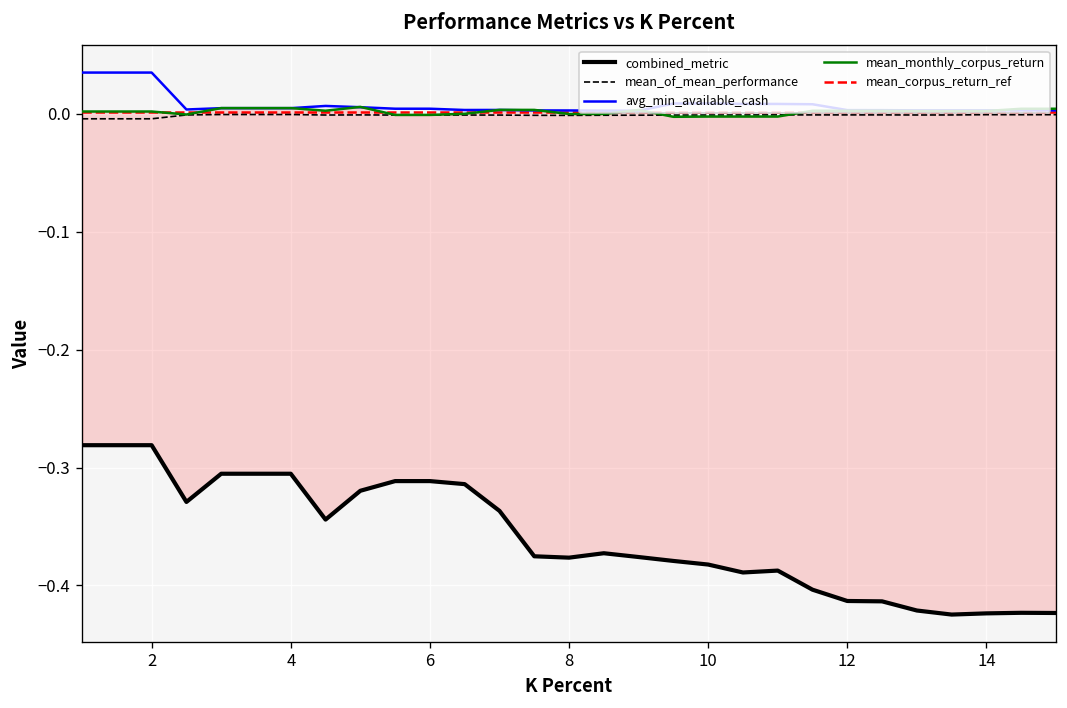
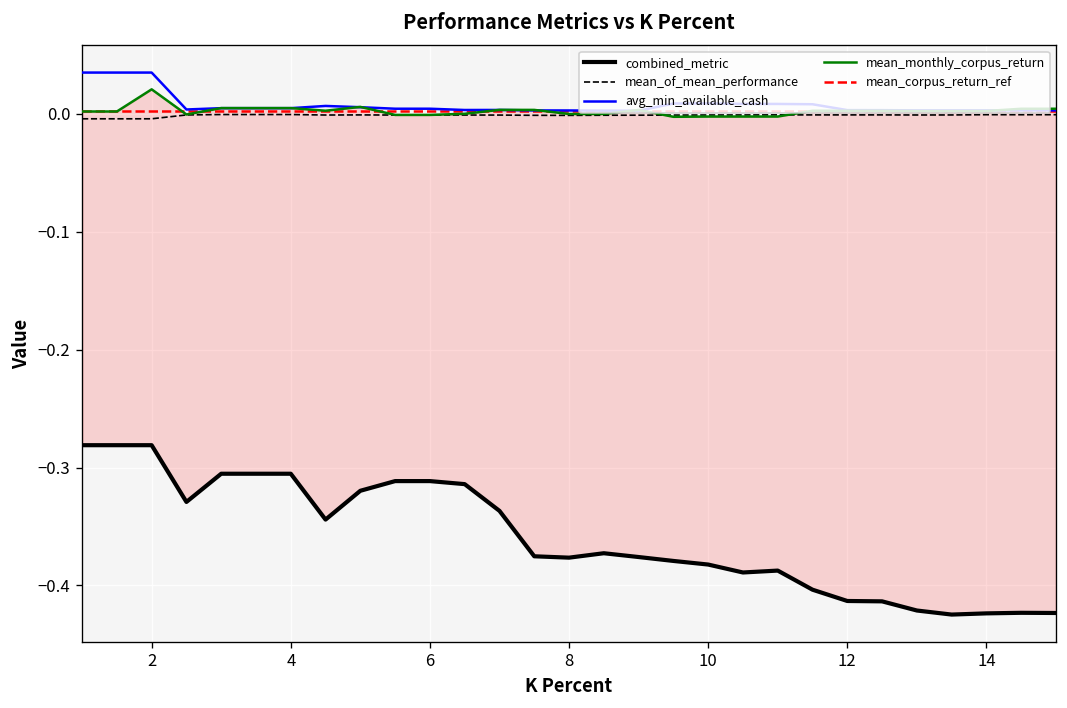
  {
    "avg_min_available_cash": {
      "2": 0.03,
      "6": 0.00,
      "8": 0.00
    },
    "mean_monthly_corpus_return": {
-     "2": 0.00
+     "2": 0.02
    }
  }
